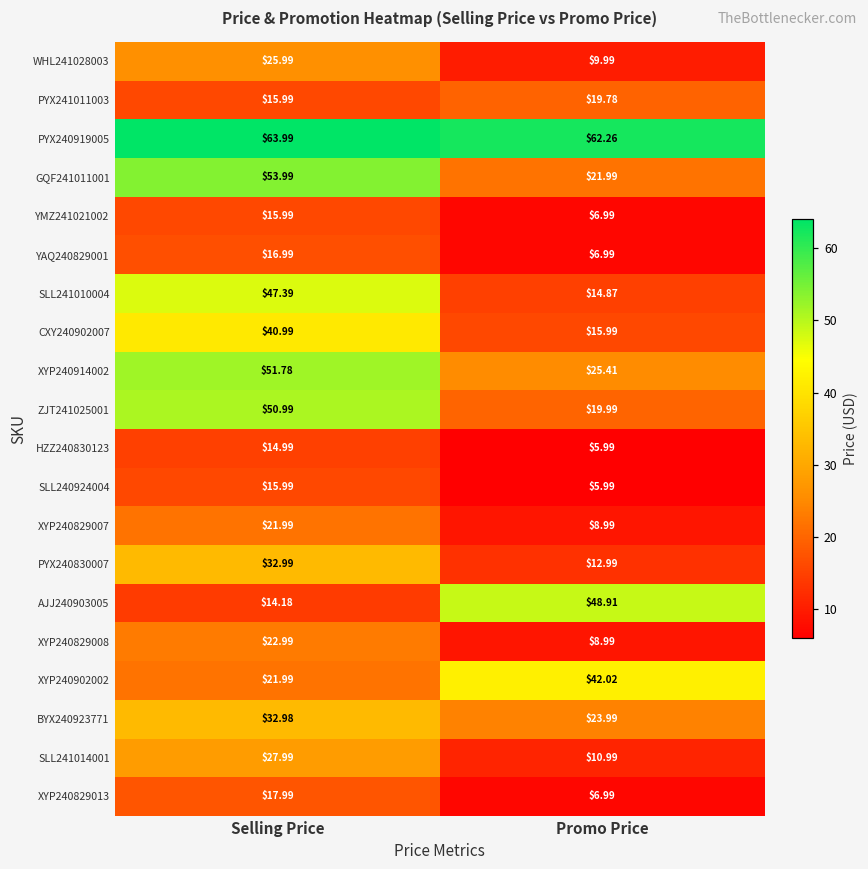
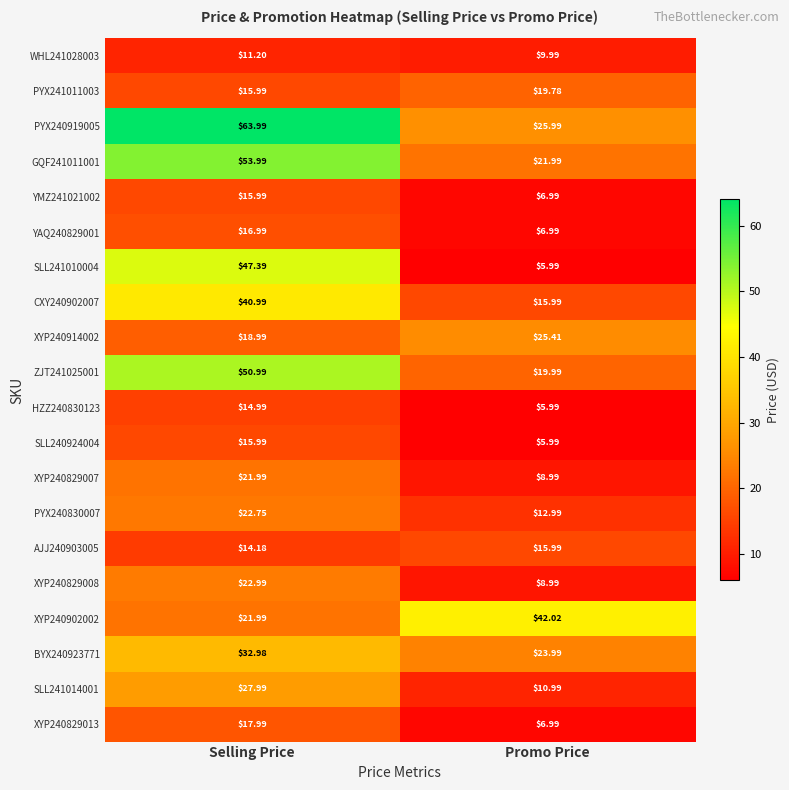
  {
    "WHL241028003": {
-     "Selling Price": "$25.99",
+     "Selling Price": "$11.20",
      "Promo Price": "$9.99"
    },
    "PYX241011003": {
      "Selling Price": "$15.99",
      "Promo Price": "$19.78"
    },
    "PYX240919005": {
      "Selling Price": "$63.99",
-     "Promo Price": "$62.26"
+     "Promo Price": "$25.99"
    },
    "GQF241011001": {
      "Selling Price": "$53.99",
      "Promo Price": "$21.99"
    },
    "YMZ241021002": {
      "Selling Price": "$15.99",
      "Promo Price": "$6.99"
    },
    "YAQ240829001": {
      "Selling Price": "$16.99",
      "Promo Price": "$6.99"
    },
    "SLL241010004": {
      "Selling Price": "$47.39",
-     "Promo Price": "$14.87"
+     "Promo Price": "$5.99"
    },
    "CXY240902007": {
      "Selling Price": "$40.99",
      "Promo Price": "$15.99"
    },
    "XYP240914002": {
-     "Selling Price": "$51.78",
+     "Selling Price": "$18.99",
      "Promo Price": "$25.41"
    },
    "ZJT241025001": {
      "Selling Price": "$50.99",
      "Promo Price": "$19.99"
    },
    "HZZ240830123": {
      "Selling Price": "$14.99",
      "Promo Price": "$5.99"
    },
    "SLL240924004": {
      "Selling Price": "$15.99",
      "Promo Price": "$5.99"
    },
    "XYP240829007": {
      "Selling Price": "$21.99",
      "Promo Price": "$8.99"
    },
    "PYX240830007": {
-     "Selling Price": "$32.99",
+     "Selling Price": "$22.75",
      "Promo Price": "$12.99"
    },
    "AJJ240903005": {
      "Selling Price": "$14.18",
-     "Promo Price": "$48.91"
+     "Promo Price": "$15.99"
    },
    "XYP240829008": {
      "Selling Price": "$22.99",
      "Promo Price": "$8.99"
    },
    "XYP240902002": {
      "Selling Price": "$21.99",
      "Promo Price": "$42.02"
    },
    "BYX240923771": {
      "Selling Price": "$32.98",
      "Promo Price": "$23.99"
    },
    "SLL241014001": {
      "Selling Price": "$27.99",
      "Promo Price": "$10.99"
    },
    "XYP240829013": {
      "Selling Price": "$17.99",
      "Promo Price": "$6.99"
    }
  }
